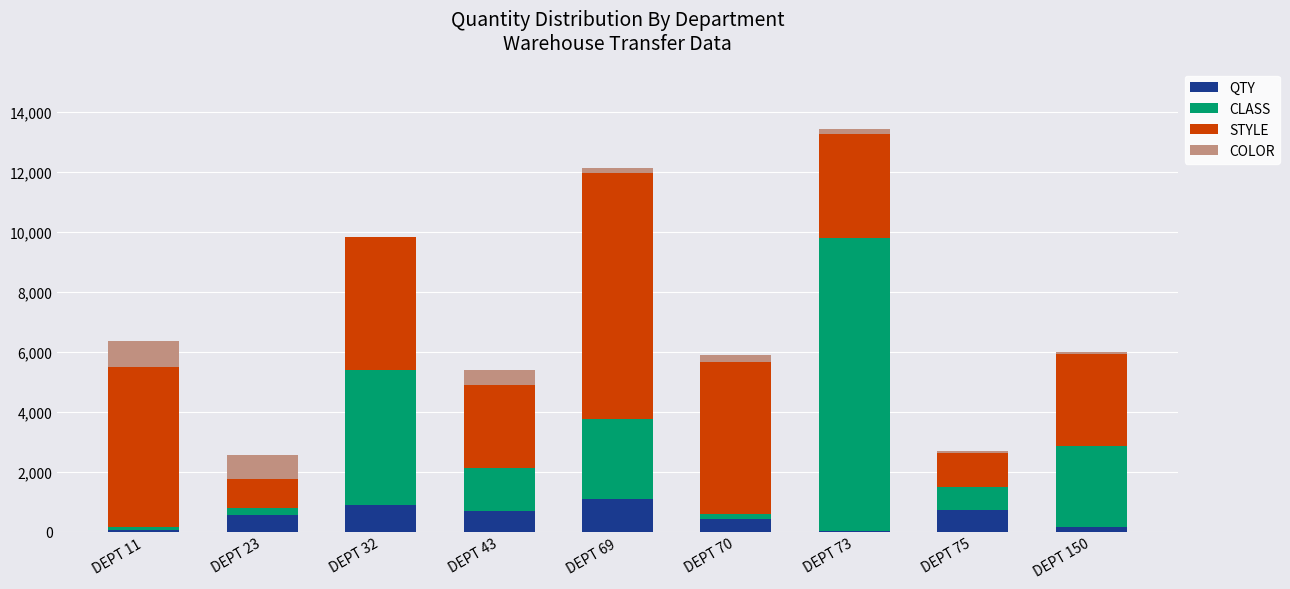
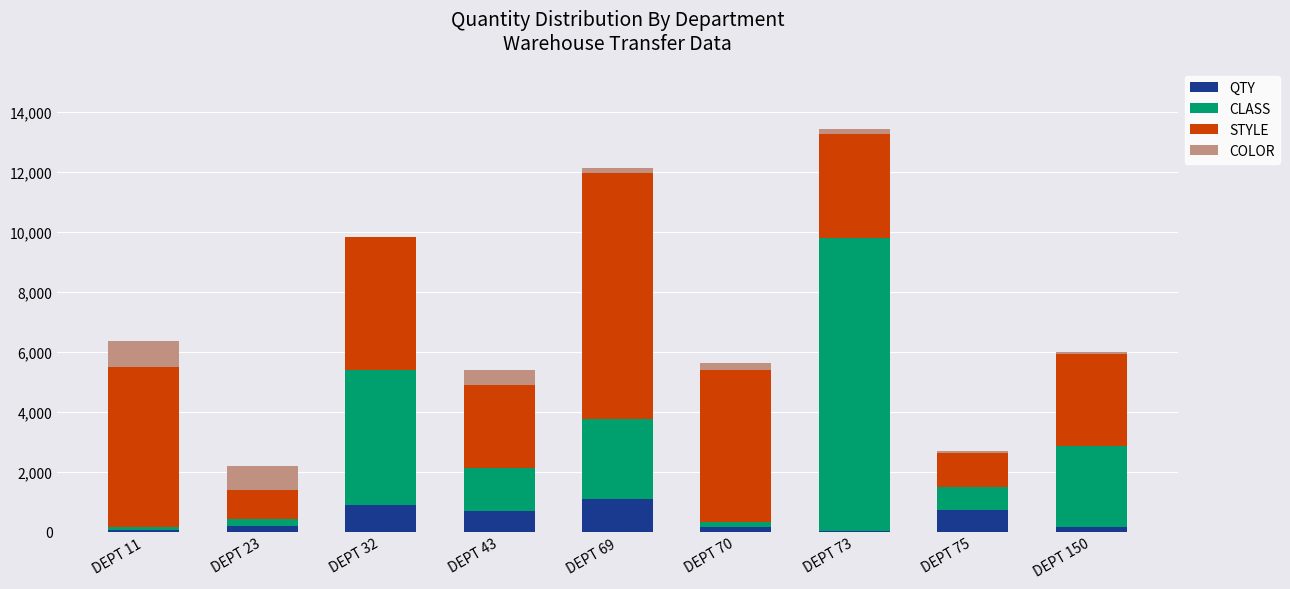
  {
    "QTY": {
-     "DEPT 23": "600",
+     "DEPT 23": "200",
      "DEPT 32": "900",
      "DEPT 43": "700",
      "DEPT 69": "1,100",
-     "DEPT 70": "400",
+     "DEPT 70": "200",
      "DEPT 75": "700",
      "DEPT 150": "100"
    },
    "CLASS": {
      "DEPT 11": "100",
      "DEPT 23": "200",
      "DEPT 32": "4,500",
      "DEPT 43": "1,400",
      "DEPT 69": "2,700",
      "DEPT 70": "200",
      "DEPT 73": "9,800",
      "DEPT 75": "800",
      "DEPT 150": "2,700"
    },
    "STYLE": {
      "DEPT 11": "5,300",
      "DEPT 23": "1,000",
      "DEPT 32": "4,400",
      "DEPT 43": "2,800",
      "DEPT 69": "8,200",
      "DEPT 70": "5,100",
      "DEPT 73": "3,500",
      "DEPT 75": "1,100",
      "DEPT 150": "3,100"
    },
    "COLOR": {
      "DEPT 11": "900",
      "DEPT 23": "800",
      "DEPT 43": "500",
      "DEPT 69": "200",
      "DEPT 70": "200",
      "DEPT 73": "200"
    }
  }
